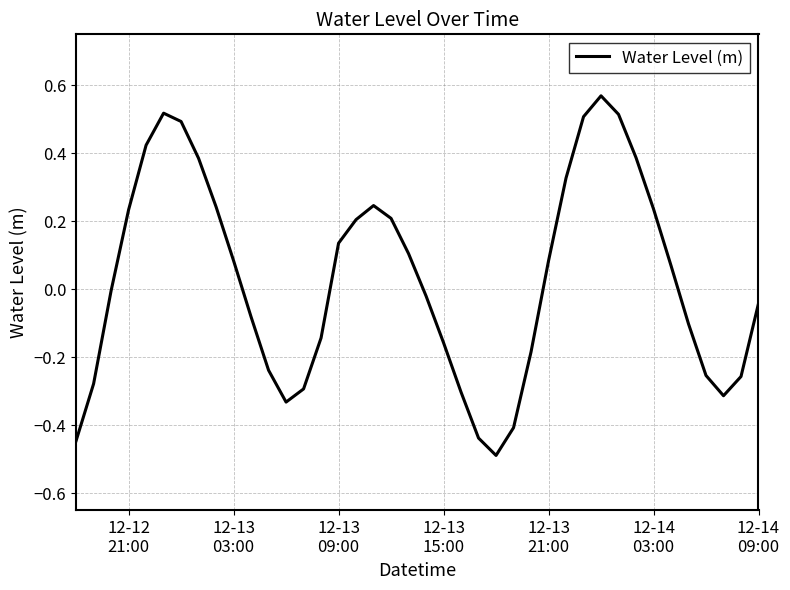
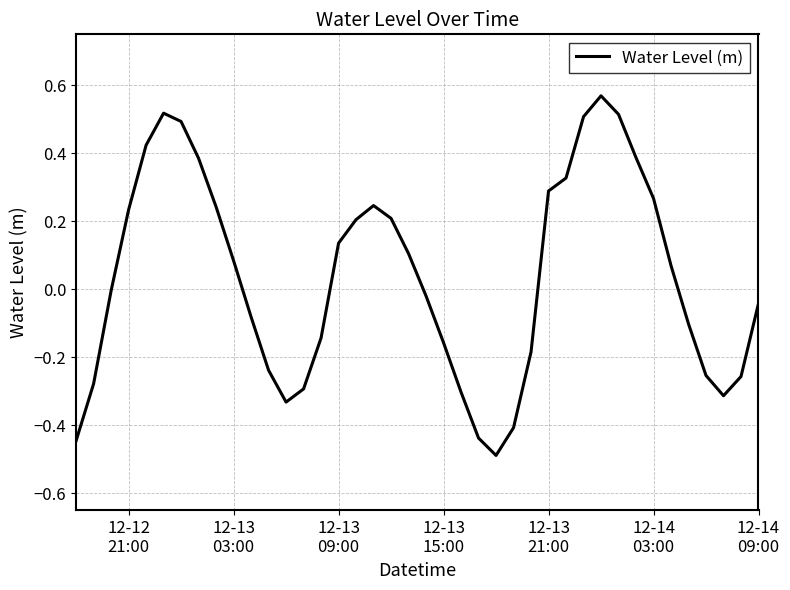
  {
    "12-12 21:00": 0.23,
    "12-13 03:00": 0.08,
    "12-13 09:00": 0.14,
    "12-13 15:00": -0.16,
-   "12-13 21:00": 0.08,
-   "12-14 03:00": 0.24,
+   "12-13 21:00": 0.29,
+   "12-14 03:00": 0.27,
    "12-14 09:00": -0.04
  }
